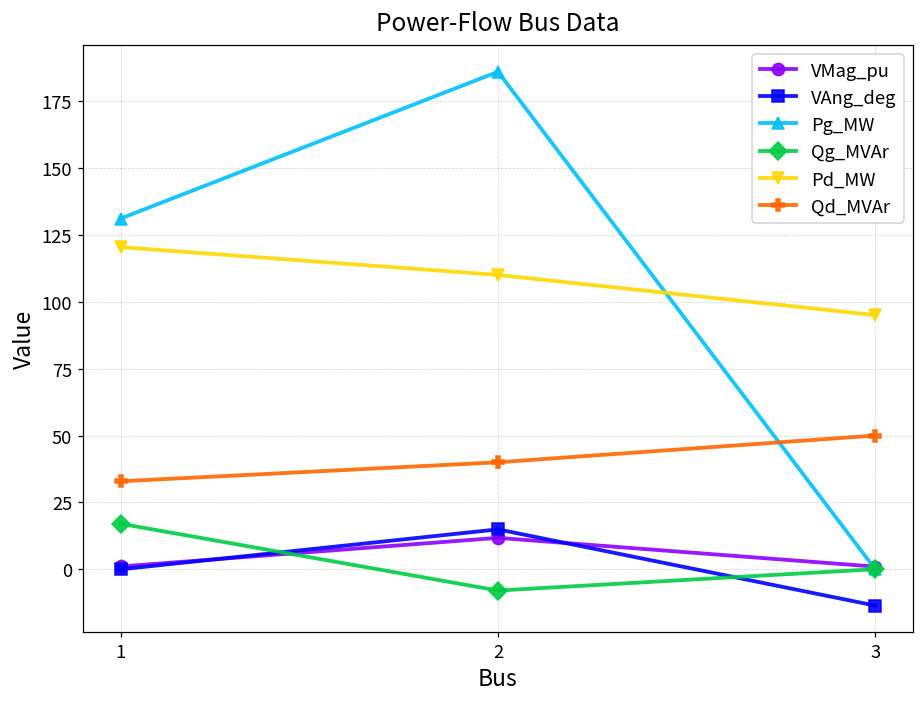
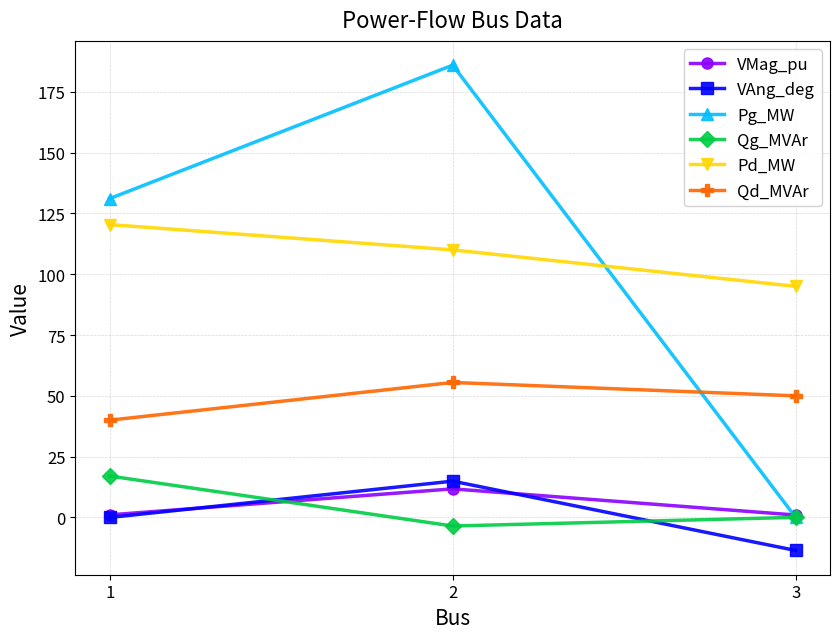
  {
    "VMag_pu": {
      "1": 1,
      "2": 12
    },
    "VAng_deg": {
      "1": 0,
      "2": 15,
      "3": -14
    },
    "Pg_MW": {
      "1": 131,
      "2": 186
    },
    "Qg_MVAr": {
      "1": 17,
-     "2": -8
+     "2": -4
    },
    "Pd_MW": {
      "1": 120,
      "2": 110,
      "3": 95
    },
    "Qd_MVAr": {
-     "1": 33,
-     "2": 40,
+     "1": 40,
+     "2": 56,
      "3": 50
    }
  }
